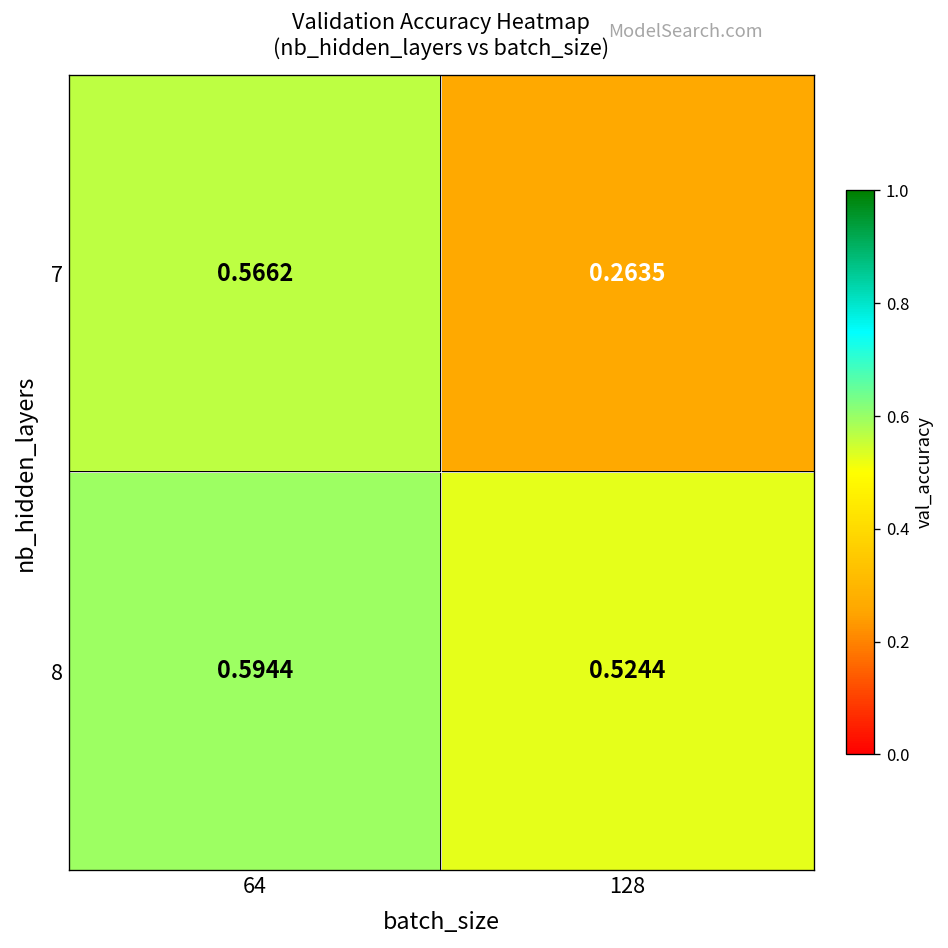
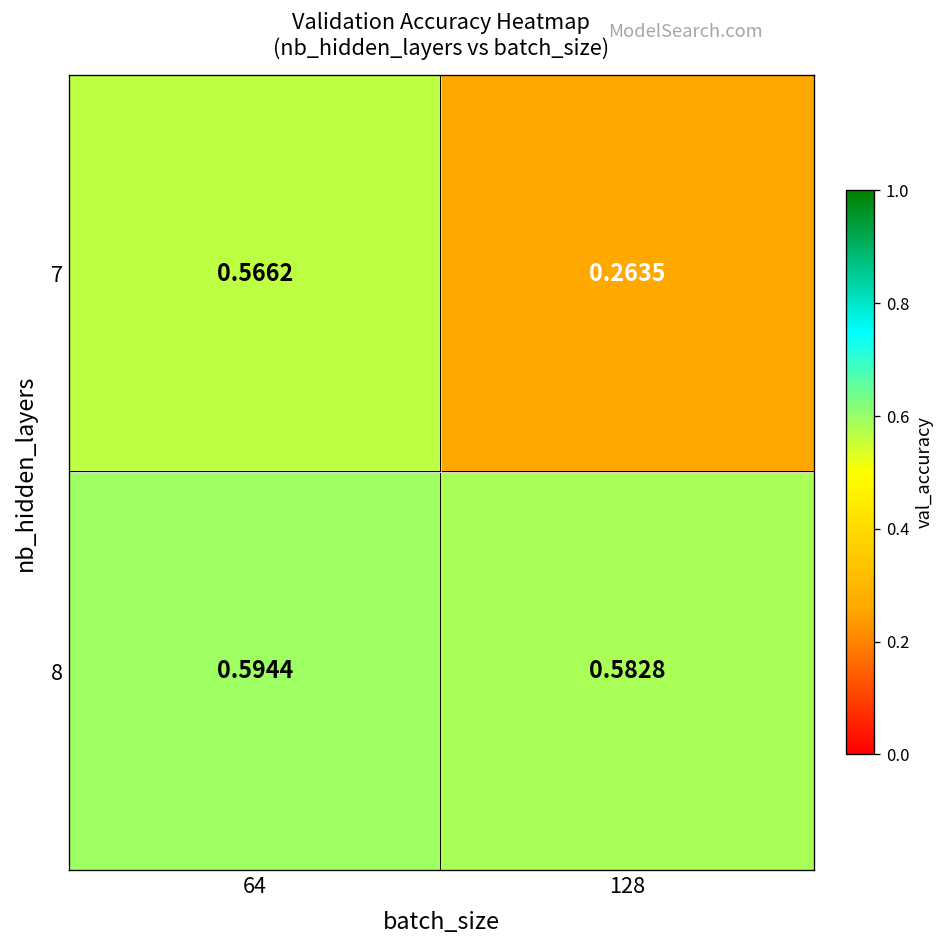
  {
    "7": {
      "64": 0.5662,
      "128": 0.2635
    },
    "8": {
      "64": 0.5944,
-     "128": 0.5244
+     "128": 0.5828
    }
  }
